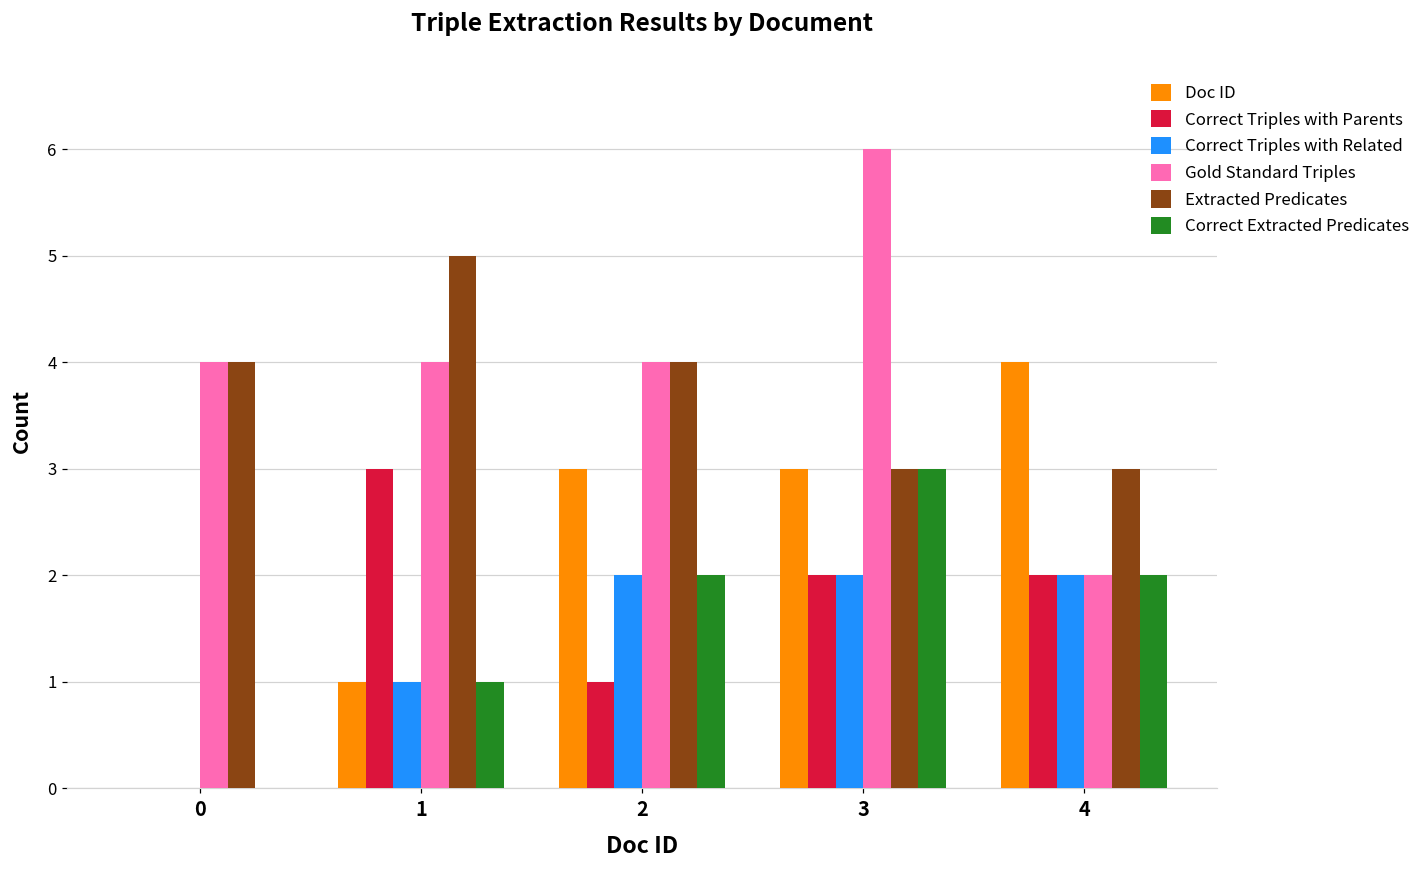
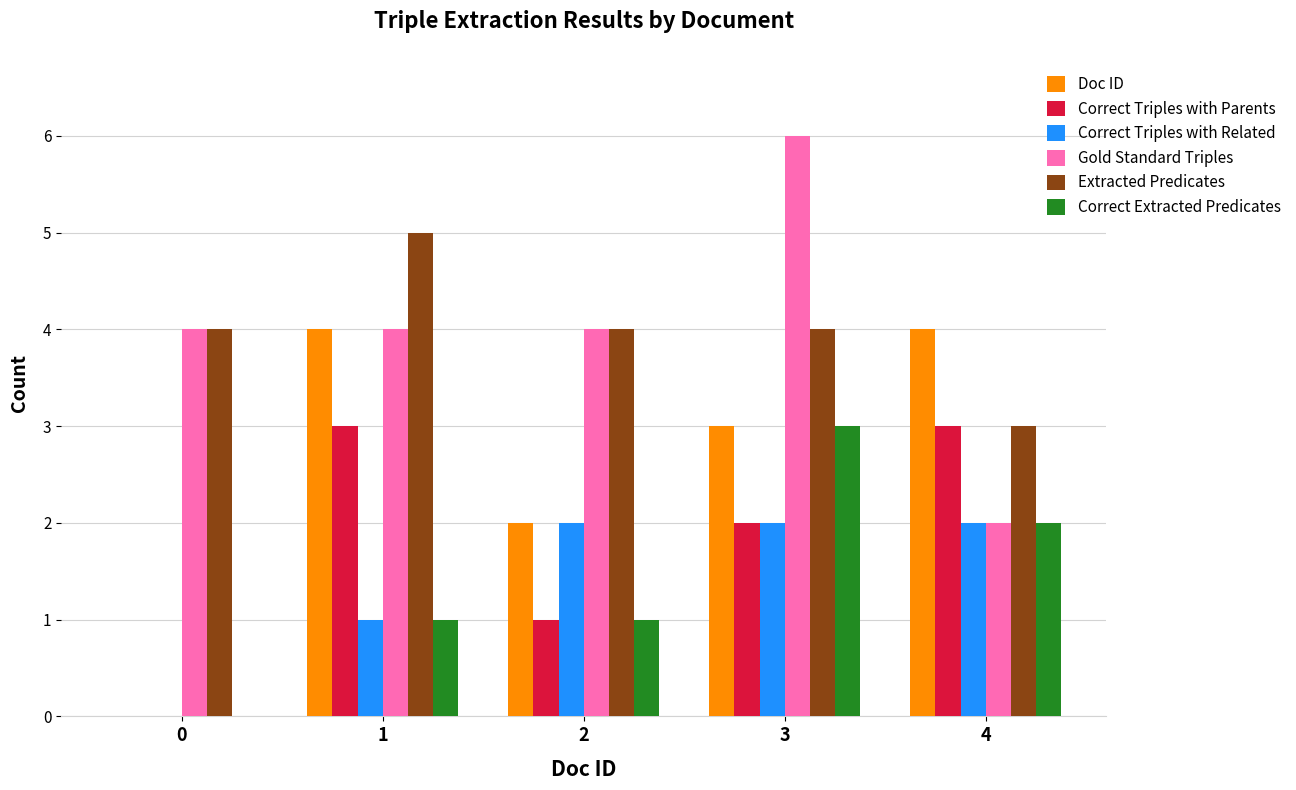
  {
    "Doc ID": {
      "0": 0,
-     "1": 1,
-     "2": 3,
+     "1": 4,
+     "2": 2,
      "3": 3,
      "4": 4
    },
    "Correct Triples with Parents": {
      "0": 0,
      "1": 3,
      "2": 1,
      "3": 2,
-     "4": 2
+     "4": 3
    },
    "Correct Triples with Related": {
      "0": 0,
      "1": 1,
      "2": 2,
      "3": 2,
      "4": 2
    },
    "Gold Standard Triples": {
      "0": 4,
      "1": 4,
      "2": 4,
      "3": 6,
      "4": 2
    },
    "Extracted Predicates": {
      "0": 4,
      "1": 5,
      "2": 4,
-     "3": 3,
+     "3": 4,
      "4": 3
    },
    "Correct Extracted Predicates": {
      "0": 0,
      "1": 1,
-     "2": 2,
+     "2": 1,
      "3": 3,
      "4": 2
    }
  }
